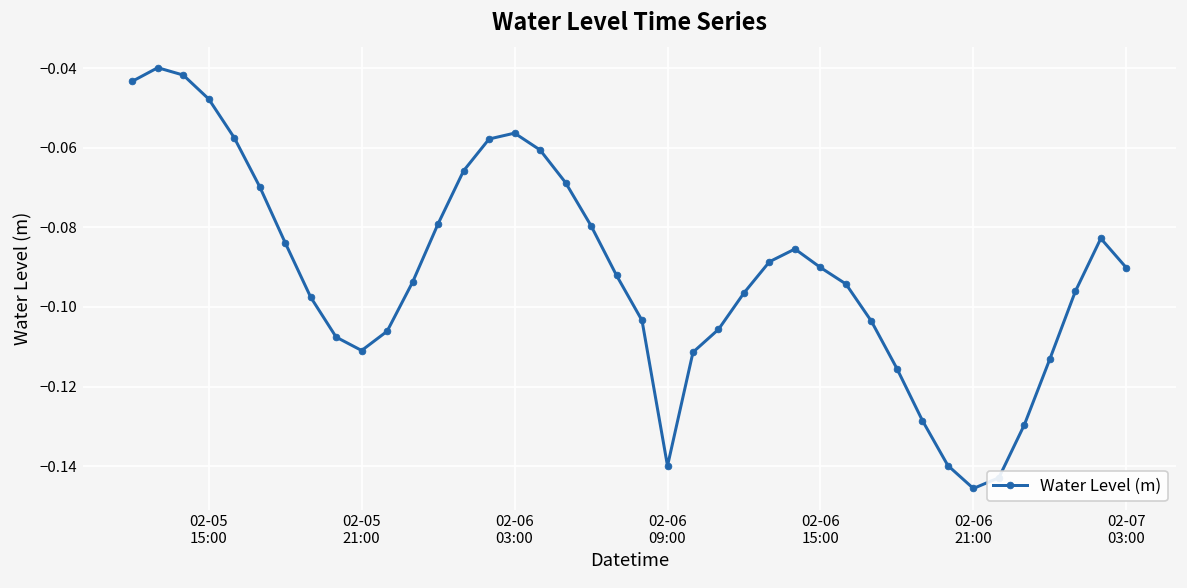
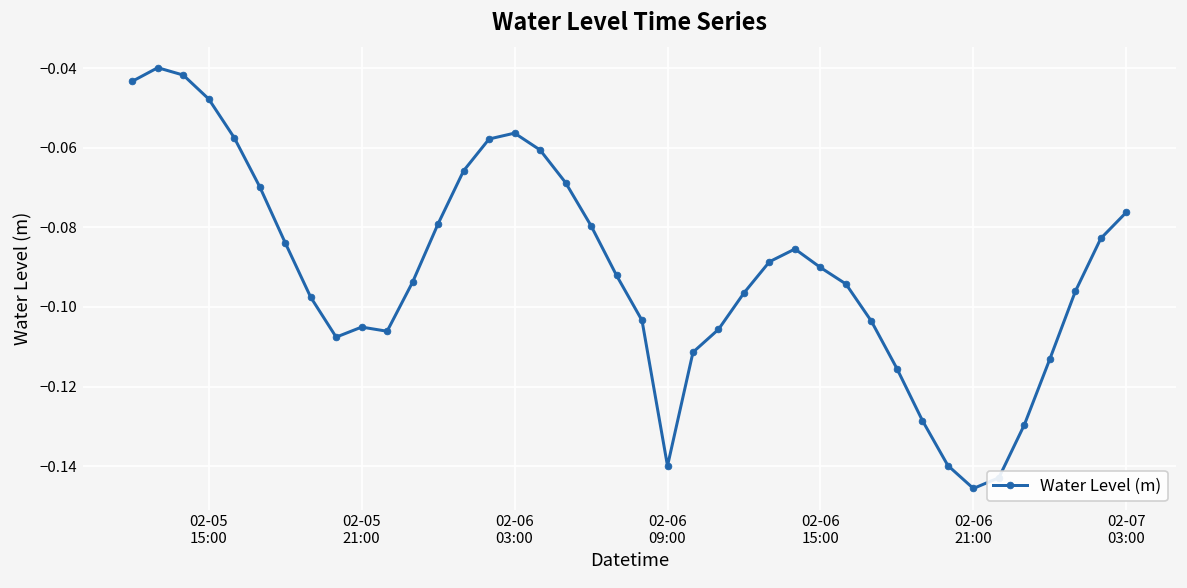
  {
    "02-05 15:00": -0.048,
-   "02-05 21:00": -0.111,
+   "02-05 21:00": -0.105,
    "02-06 03:00": -0.056,
    "02-06 09:00": -0.140,
    "02-06 15:00": -0.090,
    "02-06 21:00": -0.146,
-   "02-07 03:00": -0.090
+   "02-07 03:00": -0.076
  }
